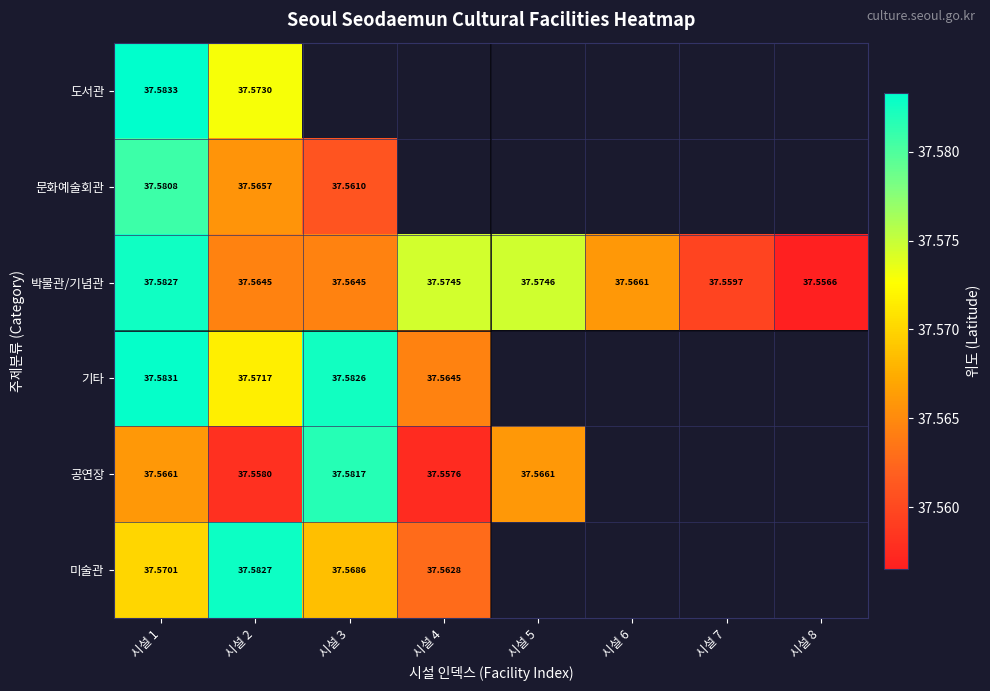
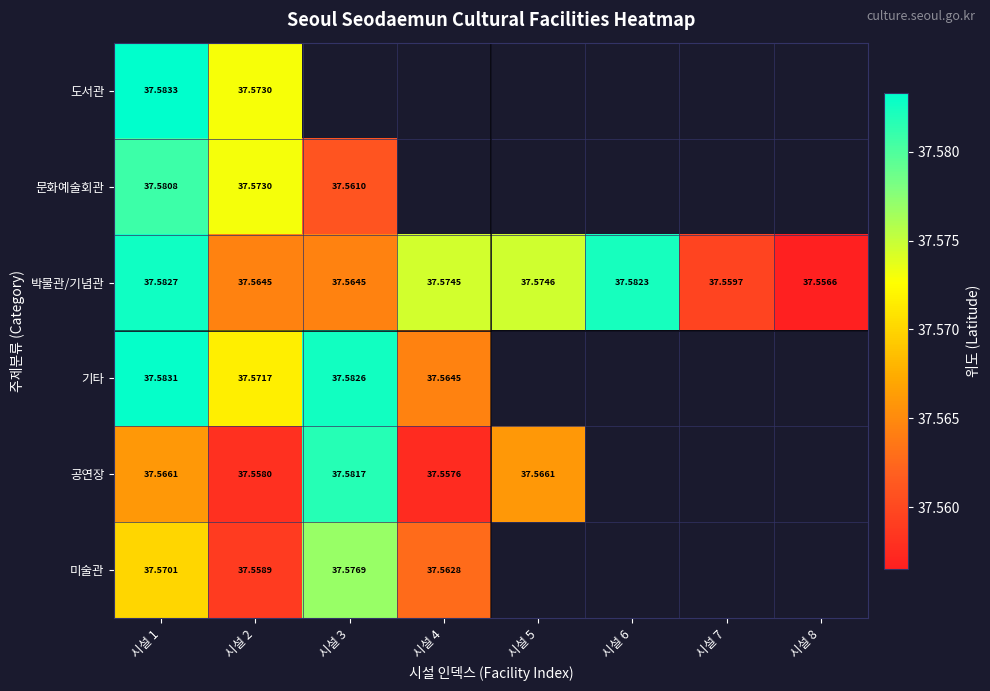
  {
    "도서관": {
      "시설 1": 37.5833,
      "시설 2": 37.5730
    },
    "문화예술회관": {
      "시설 1": 37.5808,
-     "시설 2": 37.5657,
+     "시설 2": 37.5730,
      "시설 3": 37.5610
    },
    "박물관/기념관": {
      "시설 1": 37.5827,
      "시설 2": 37.5645,
      "시설 3": 37.5645,
      "시설 4": 37.5745,
      "시설 5": 37.5746,
-     "시설 6": 37.5661,
+     "시설 6": 37.5823,
      "시설 7": 37.5597,
      "시설 8": 37.5566
    },
    "기타": {
      "시설 1": 37.5831,
      "시설 2": 37.5717,
      "시설 3": 37.5826,
      "시설 4": 37.5645
    },
    "공연장": {
      "시설 1": 37.5661,
      "시설 2": 37.5580,
      "시설 3": 37.5817,
      "시설 4": 37.5576,
      "시설 5": 37.5661
    },
    "미술관": {
      "시설 1": 37.5701,
-     "시설 2": 37.5827,
-     "시설 3": 37.5686,
+     "시설 2": 37.5589,
+     "시설 3": 37.5769,
      "시설 4": 37.5628
    }
  }
